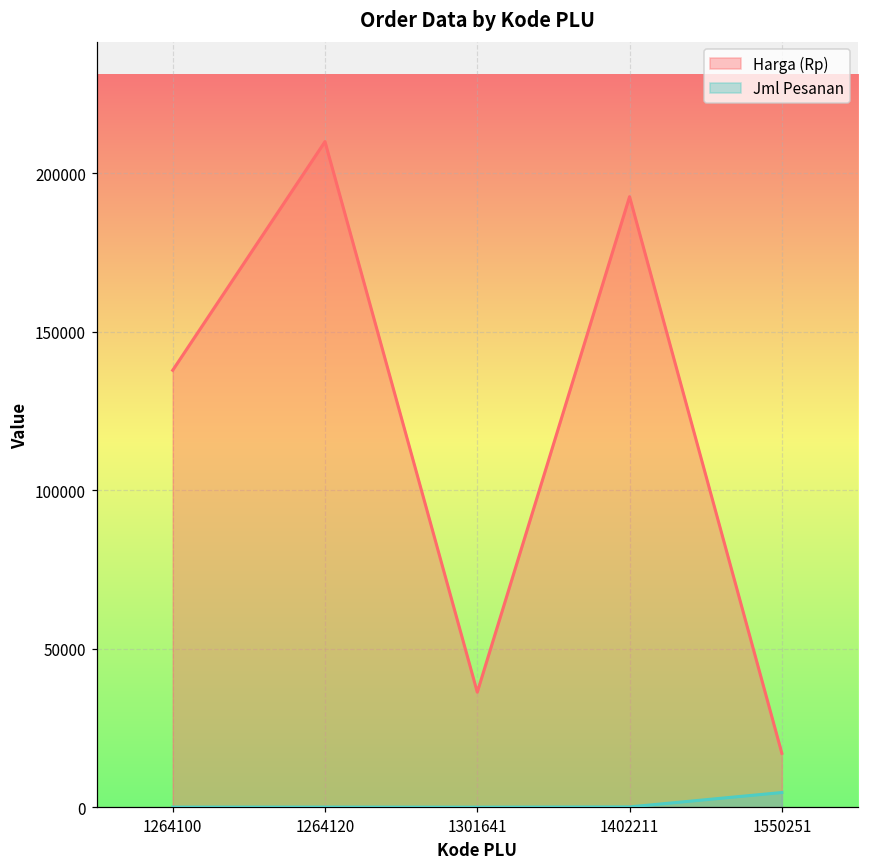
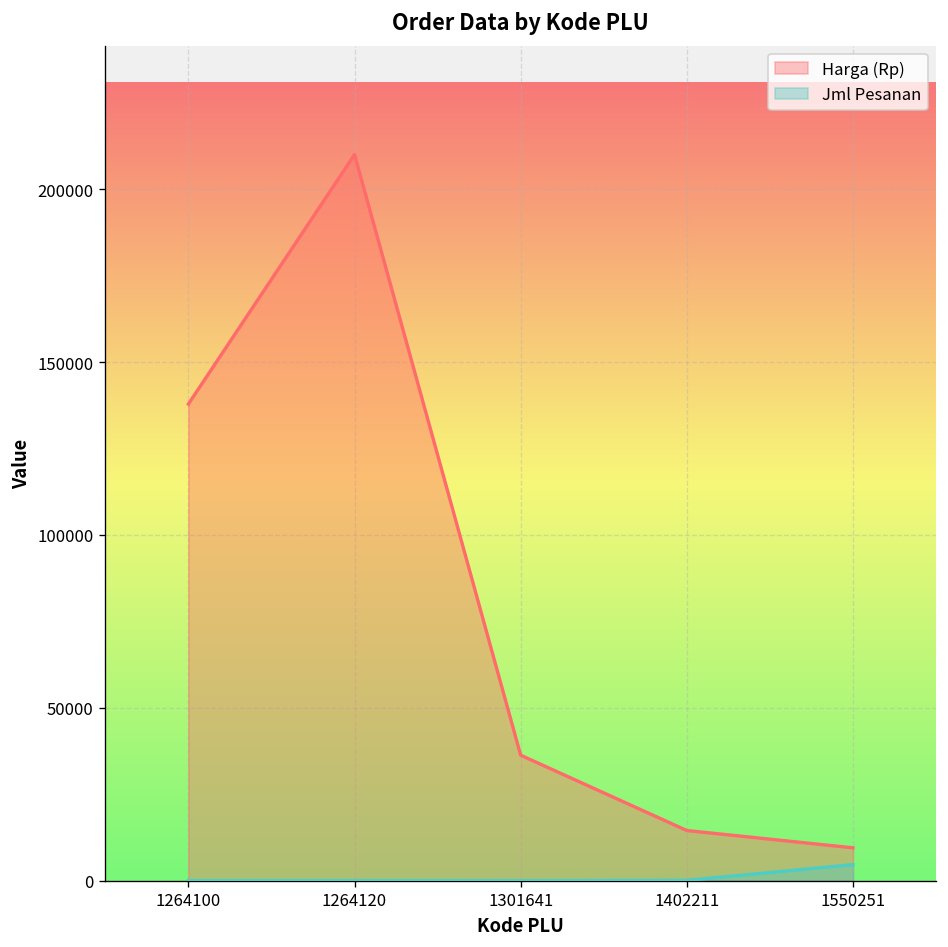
  {
    "Harga (Rp)": {
      "1264100": 138000,
      "1264120": 210000,
      "1301641": 36000,
-     "1402211": 193000,
-     "1550251": 17000
+     "1402211": 15000,
+     "1550251": 10000
    },
    "Jml Pesanan": {
      "1264100": 0,
      "1264120": 0,
      "1301641": 0,
      "1402211": 0,
      "1550251": 5000
    }
  }
